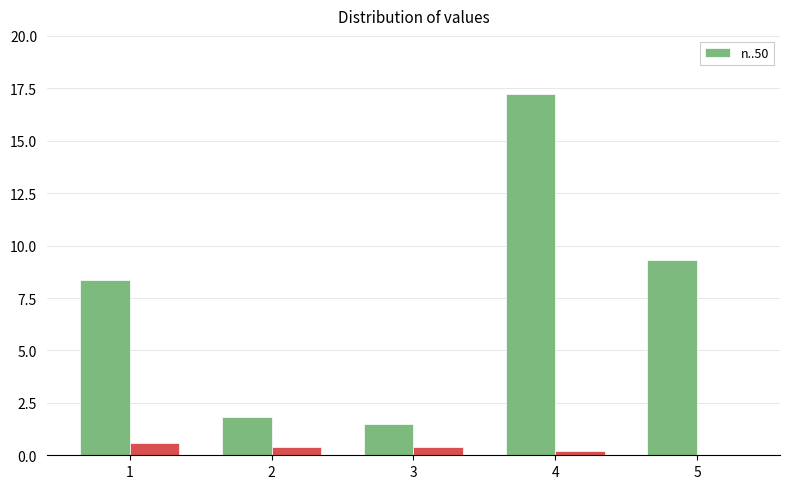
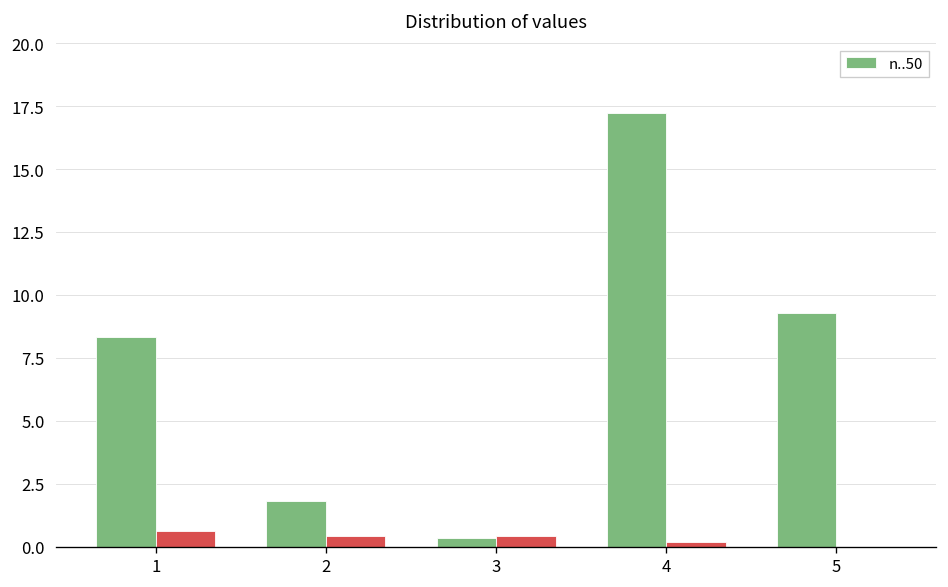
  {
    "n..50": {
      "1": 8.3,
      "2": 1.8,
-     "3": 1.5,
+     "3": 0.4,
      "4": 17.2,
      "5": 9.3
    }
  }
